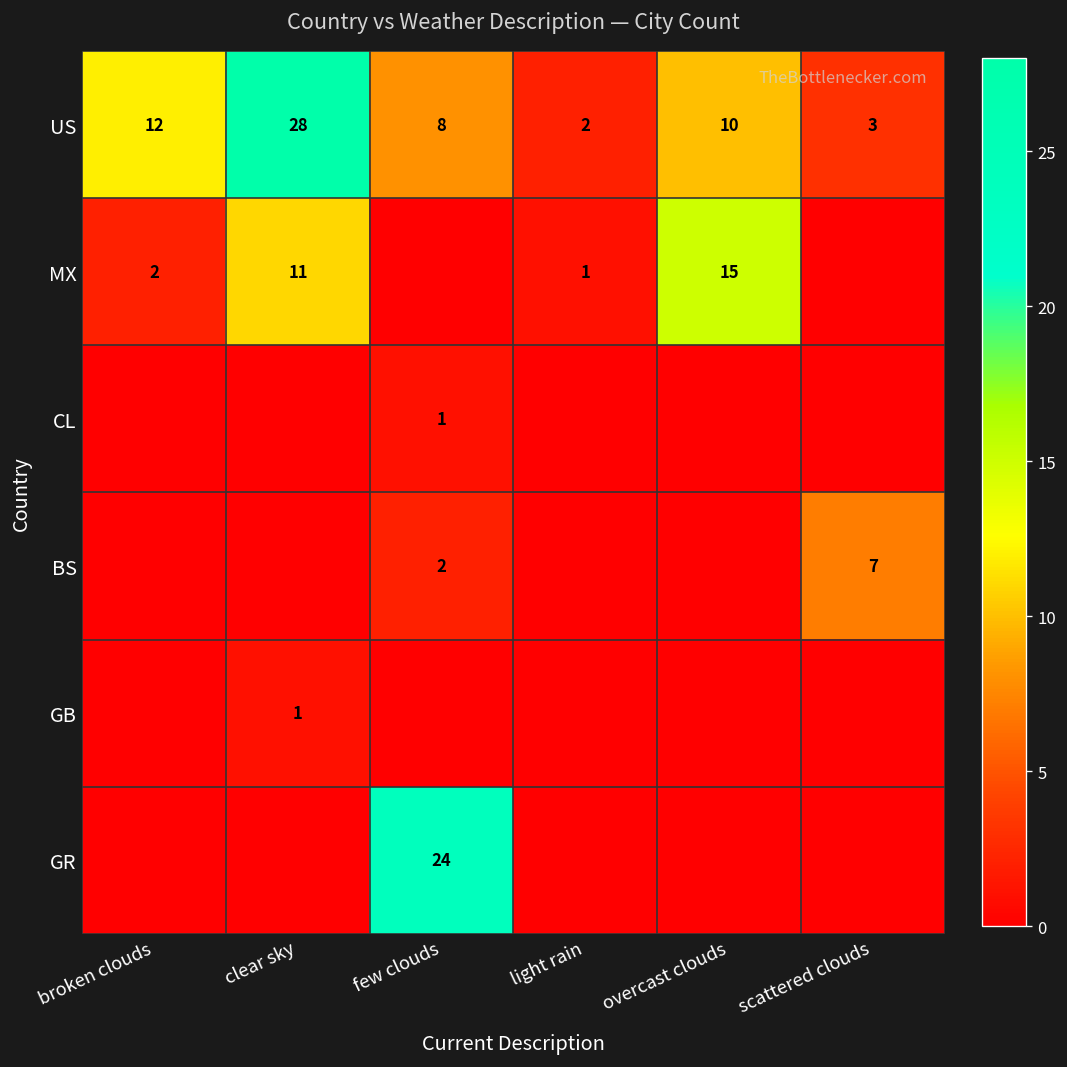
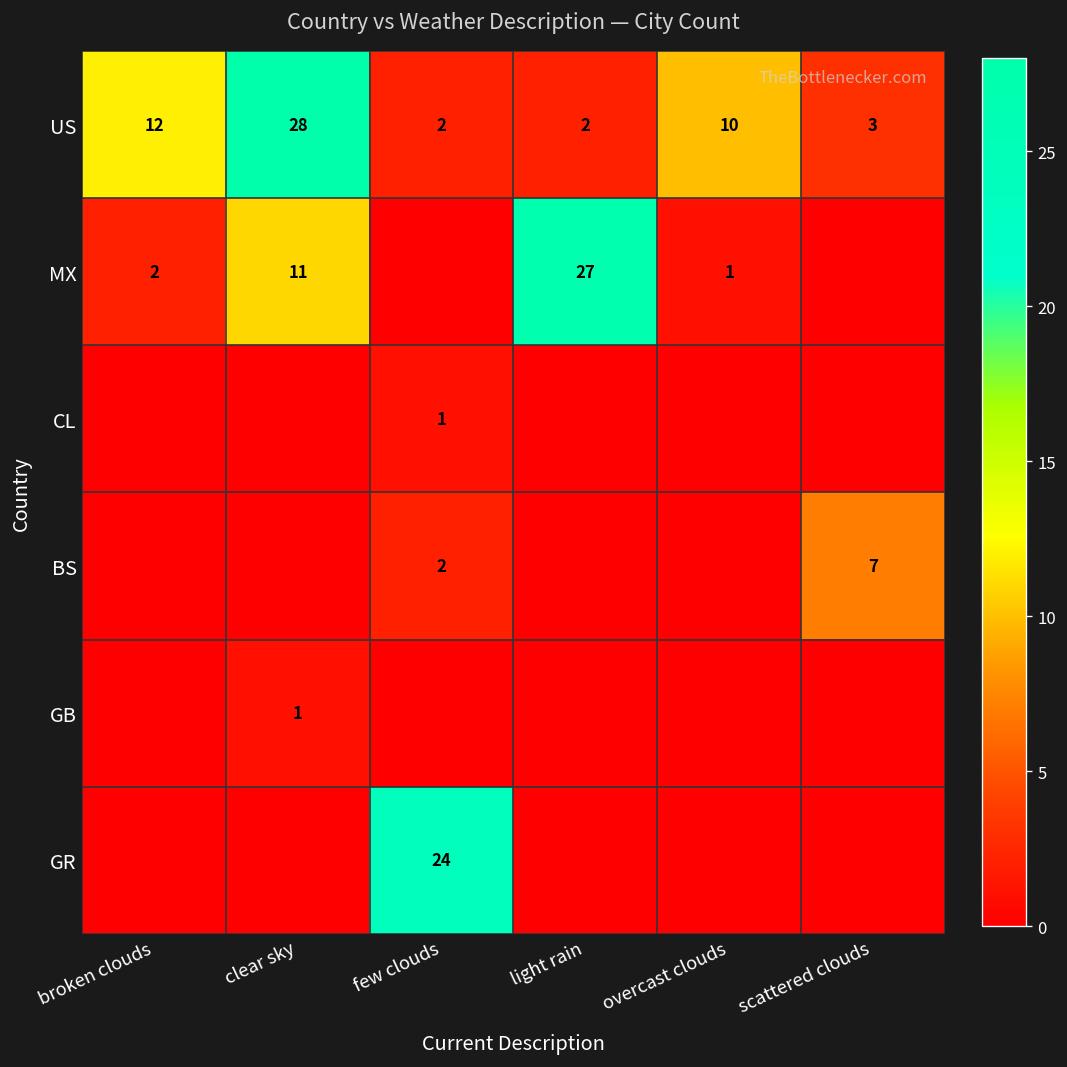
  {
    "US": {
      "broken clouds": 12,
      "clear sky": 28,
-     "few clouds": 8,
+     "few clouds": 2,
      "light rain": 2,
      "overcast clouds": 10
    },
    "MX": {
      "broken clouds": 2,
      "clear sky": 11,
-     "light rain": 1,
-     "overcast clouds": 15
+     "light rain": 27,
+     "overcast clouds": 1
    },
    "CL": {
      "few clouds": 1
    },
    "BS": {
      "few clouds": 2,
      "scattered clouds": 7
    },
    "GB": {
      "clear sky": 1
    },
    "GR": {
      "few clouds": 24
    }
  }
